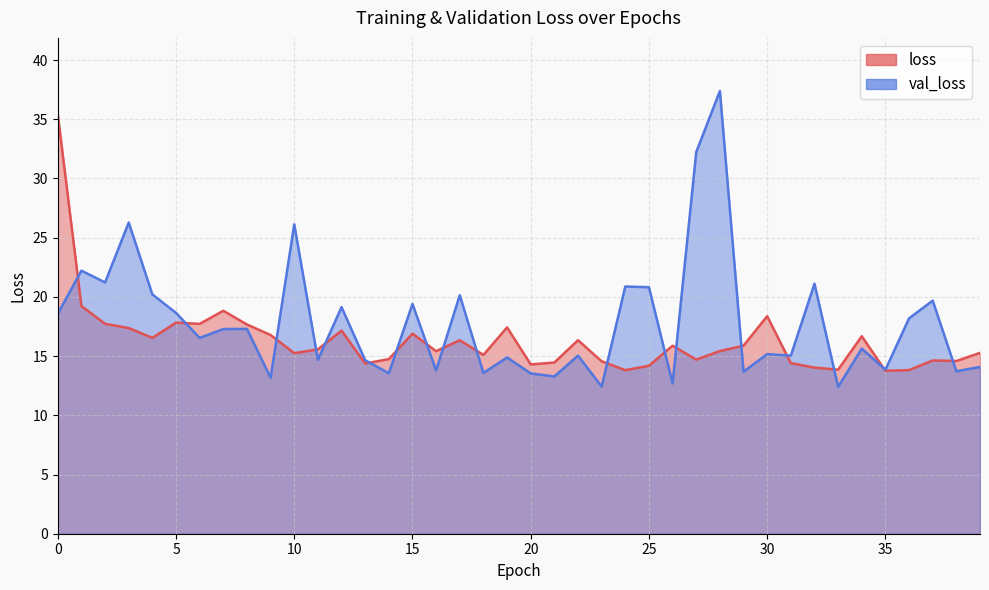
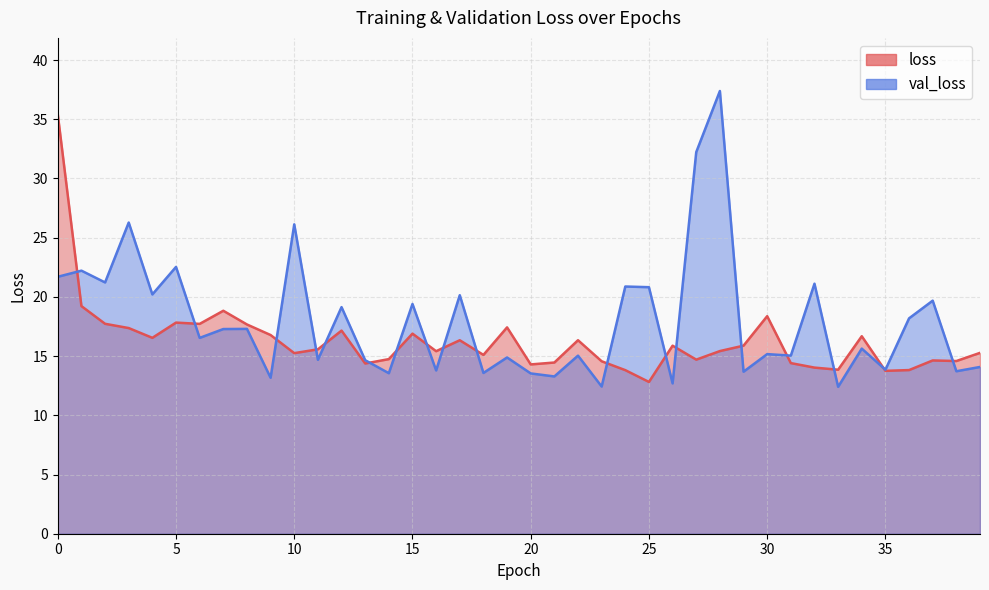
  {
    "loss": {
      "0": 35.4,
      "5": 17.8,
      "10": 15.2,
      "15": 16.9,
      "20": 14.3,
-     "25": 14.2,
+     "25": 12.8,
      "30": 18.4
    },
    "val_loss": {
-     "0": 18.6,
-     "5": 18.7,
+     "0": 21.7,
+     "5": 22.5,
      "10": 26.1,
      "15": 19.4,
      "20": 13.5,
      "25": 20.8,
      "30": 15.2
    }
  }
